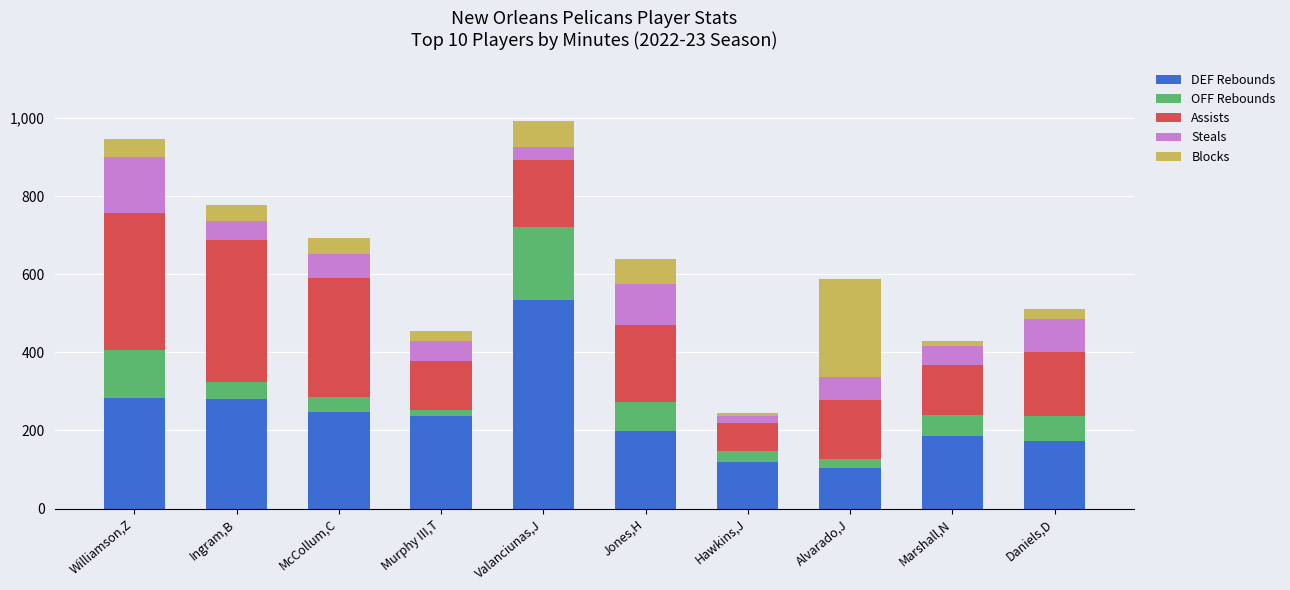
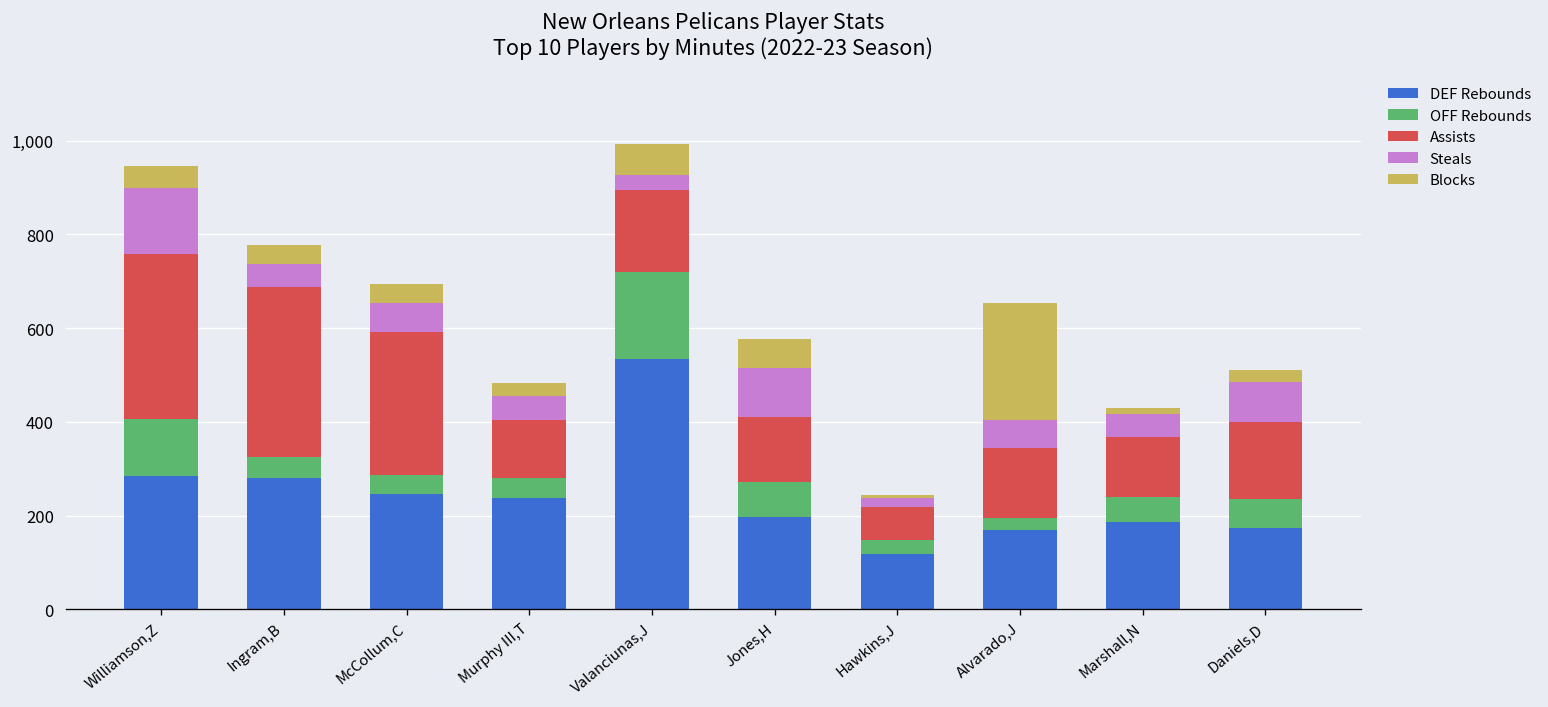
  {
    "DEF Rebounds": {
      "Williamson,Z": 280,
      "Ingram,B": 280,
      "McCollum,C": 250,
      "Murphy III,T": 240,
      "Valanciunas,J": 540,
      "Jones,H": 200,
      "Hawkins,J": 120,
-     "Alvarado,J": 100,
+     "Alvarado,J": 170,
      "Marshall,N": 190,
      "Daniels,D": 170
    },
    "OFF Rebounds": {
      "Williamson,Z": 120,
      "Ingram,B": 40,
      "McCollum,C": 40,
-     "Murphy III,T": 20,
+     "Murphy III,T": 40,
      "Valanciunas,J": 190,
      "Jones,H": 70,
      "Hawkins,J": 30,
      "Alvarado,J": 30,
      "Marshall,N": 50,
      "Daniels,D": 60
    },
    "Assists": {
      "Williamson,Z": 350,
      "Ingram,B": 360,
      "McCollum,C": 310,
      "Murphy III,T": 120,
      "Valanciunas,J": 170,
-     "Jones,H": 200,
+     "Jones,H": 140,
      "Hawkins,J": 70,
      "Alvarado,J": 150,
      "Marshall,N": 130,
      "Daniels,D": 160
    },
    "Steals": {
      "Williamson,Z": 140,
      "Ingram,B": 50,
      "McCollum,C": 60,
      "Murphy III,T": 50,
      "Valanciunas,J": 30,
      "Jones,H": 110,
      "Hawkins,J": 20,
      "Alvarado,J": 60,
      "Marshall,N": 50,
      "Daniels,D": 90
    },
    "Blocks": {
      "Williamson,Z": 50,
      "Ingram,B": 40,
      "McCollum,C": 40,
      "Murphy III,T": 30,
      "Valanciunas,J": 70,
      "Jones,H": 60,
      "Hawkins,J": 10,
      "Alvarado,J": 250,
      "Marshall,N": 10,
      "Daniels,D": 30
    }
  }
